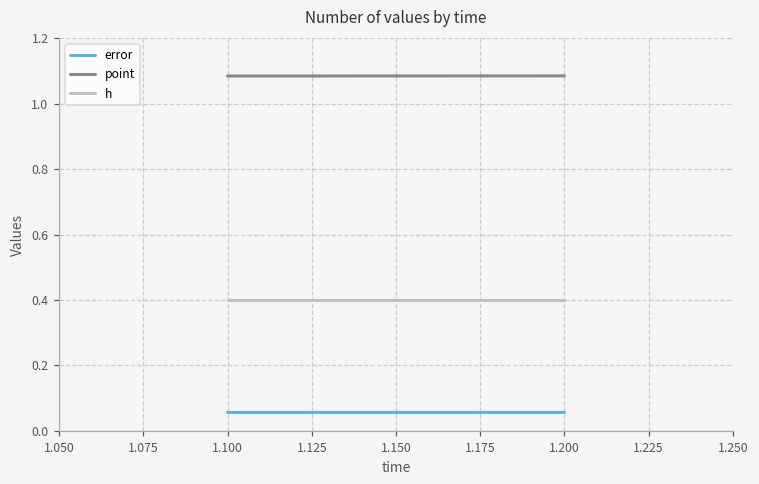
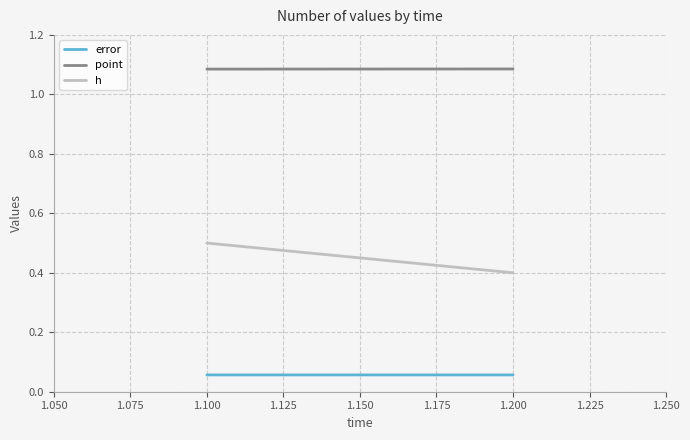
  {
    "error": {
      "1.100": 0.06,
      "1.200": 0.06
    },
    "point": {
      "1.100": 1.08,
      "1.200": 1.09
    },
    "h": {
-     "1.100": 0.4,
+     "1.100": 0.5,
      "1.200": 0.4
    }
  }
